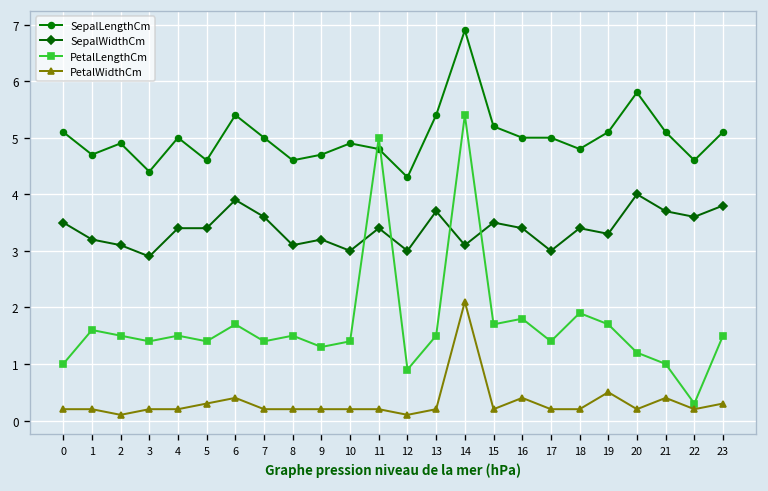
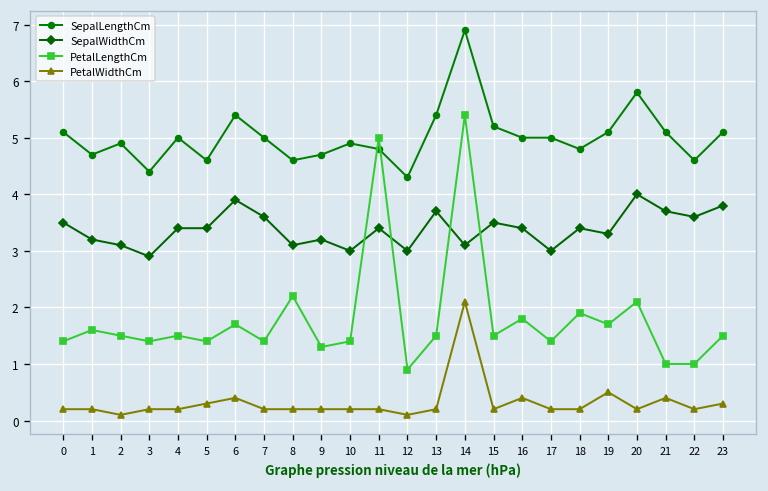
  {
    "PetalLengthCm": {
-     "0": 1.0,
+     "0": 1.4,
      "1": 1.6,
      "2": 1.5,
      "3": 1.4,
      "4": 1.5,
      "5": 1.4,
      "6": 1.7,
      "7": 1.4,
-     "8": 1.5,
+     "8": 2.2,
      "9": 1.3,
      "10": 1.4,
      "11": 5.0,
      "12": 0.9,
      "13": 1.5,
      "14": 5.4,
-     "15": 1.7,
+     "15": 1.5,
      "16": 1.8,
      "17": 1.4,
      "18": 1.9,
      "19": 1.7,
-     "20": 1.2,
+     "20": 2.1,
      "21": 1.0,
-     "22": 0.3,
+     "22": 1.0,
      "23": 1.5
    },
    "PetalWidthCm": {
      "0": 0.2,
      "1": 0.2,
      "2": 0.1,
      "3": 0.2,
      "4": 0.2,
      "5": 0.3,
      "6": 0.4,
      "7": 0.2,
      "8": 0.2,
      "9": 0.2,
      "10": 0.2,
      "11": 0.2,
      "12": 0.1,
      "13": 0.2,
      "14": 2.1,
      "15": 0.2,
      "16": 0.4,
      "17": 0.2,
      "18": 0.2,
      "19": 0.5,
      "20": 0.2,
      "21": 0.4,
      "22": 0.2,
      "23": 0.3
    }
  }
